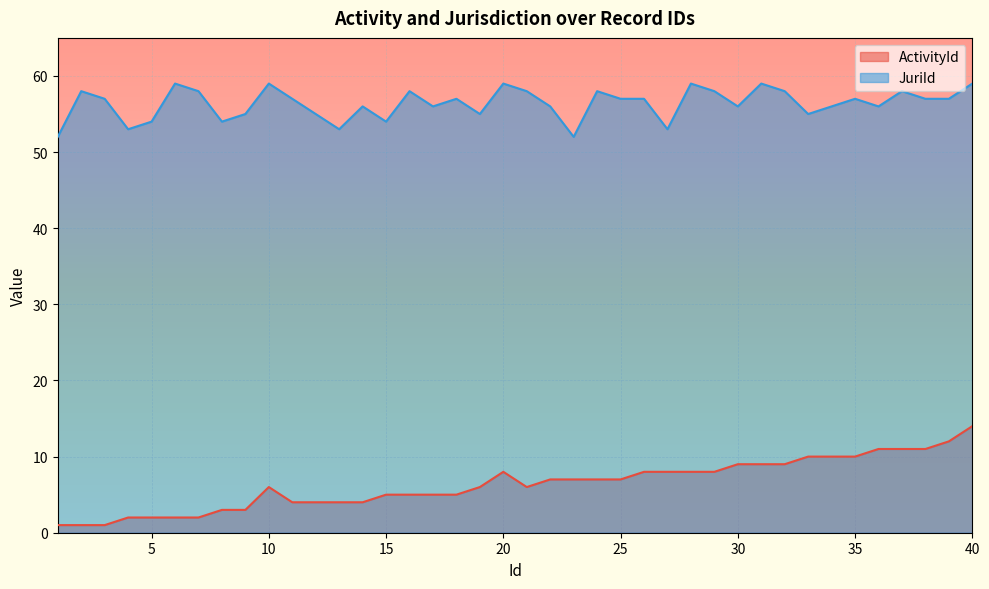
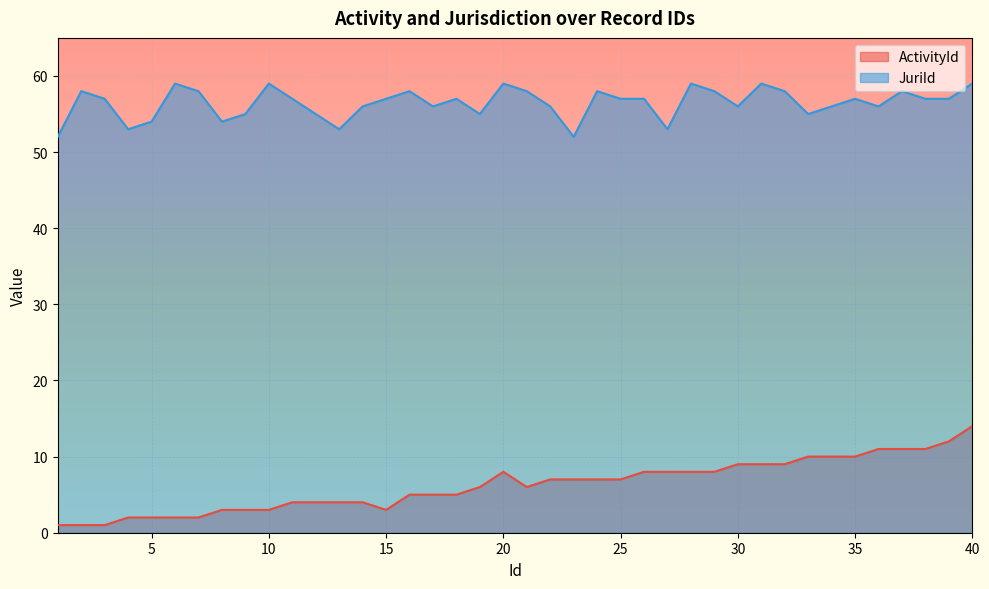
  {
    "ActivityId": {
      "5": 2,
-     "10": 6,
-     "15": 5,
+     "10": 3,
+     "15": 3,
      "20": 8,
      "25": 7,
      "30": 9,
      "35": 10,
      "40": 14
    },
    "JuriId": {
      "5": 54,
      "10": 59,
-     "15": 54,
+     "15": 57,
      "20": 59,
      "25": 57,
      "30": 56,
      "35": 57,
      "40": 59
    }
  }
